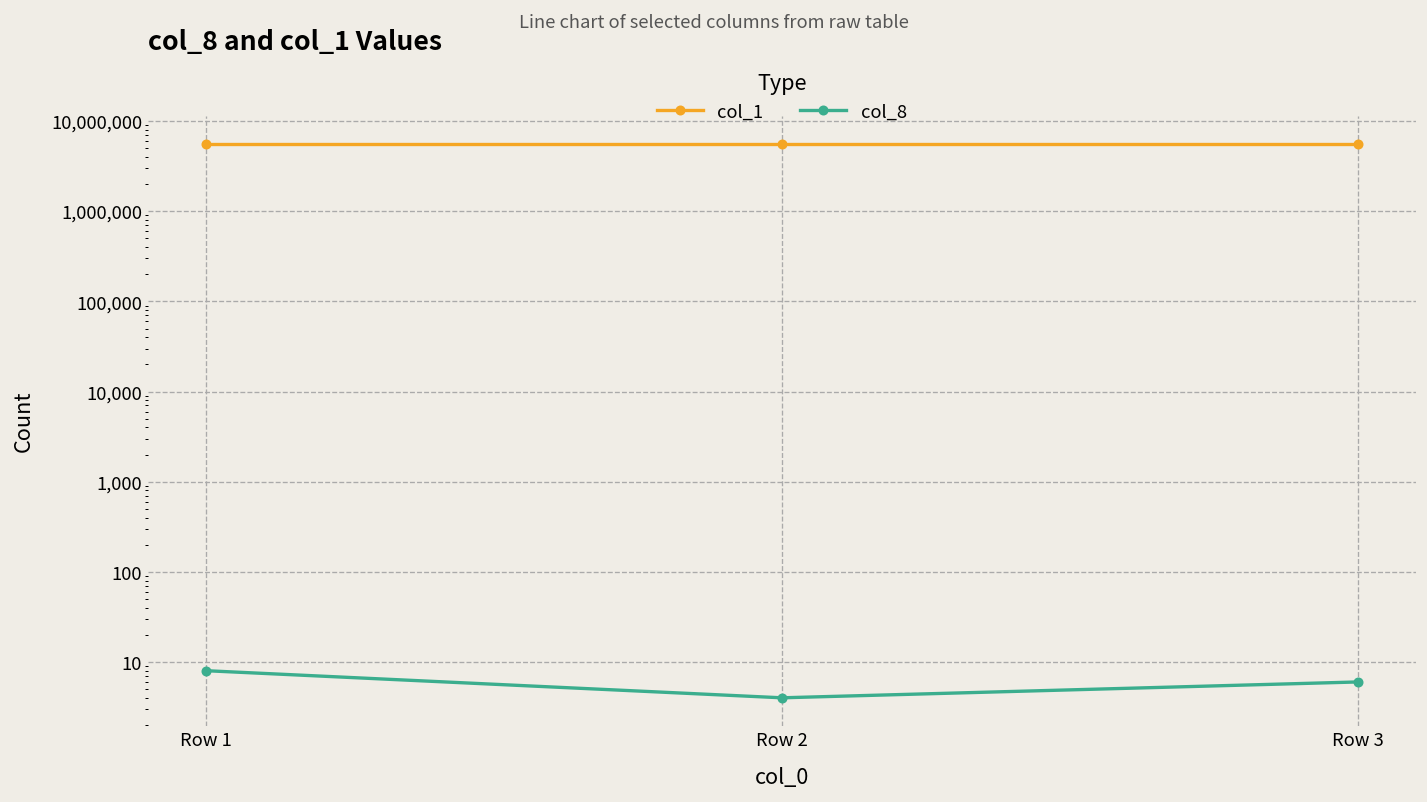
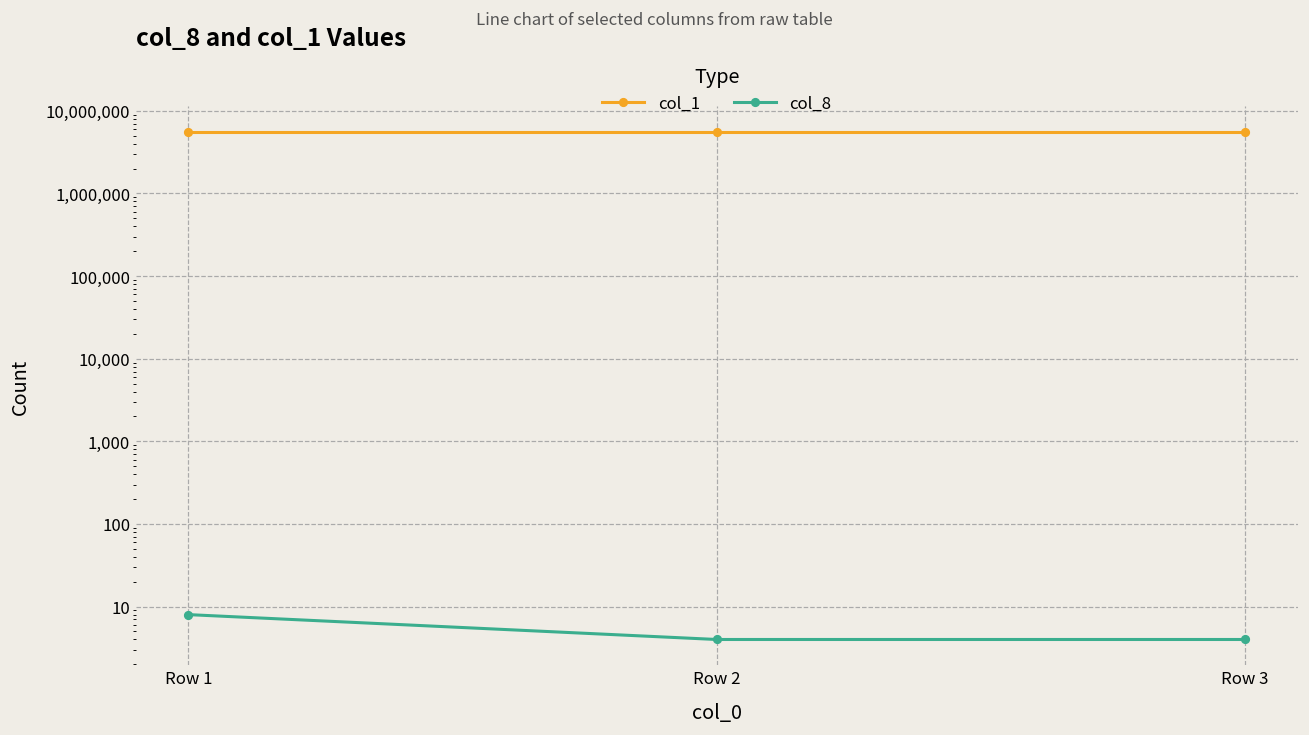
  {
    "col_1": {
      "Row 1": "6,000,000",
      "Row 2": "6,000,000",
      "Row 3": "6,000,000"
    },
    "col_8": {
      "Row 1": "8",
      "Row 2": "4",
-     "Row 3": "6"
+     "Row 3": "4"
    }
  }
